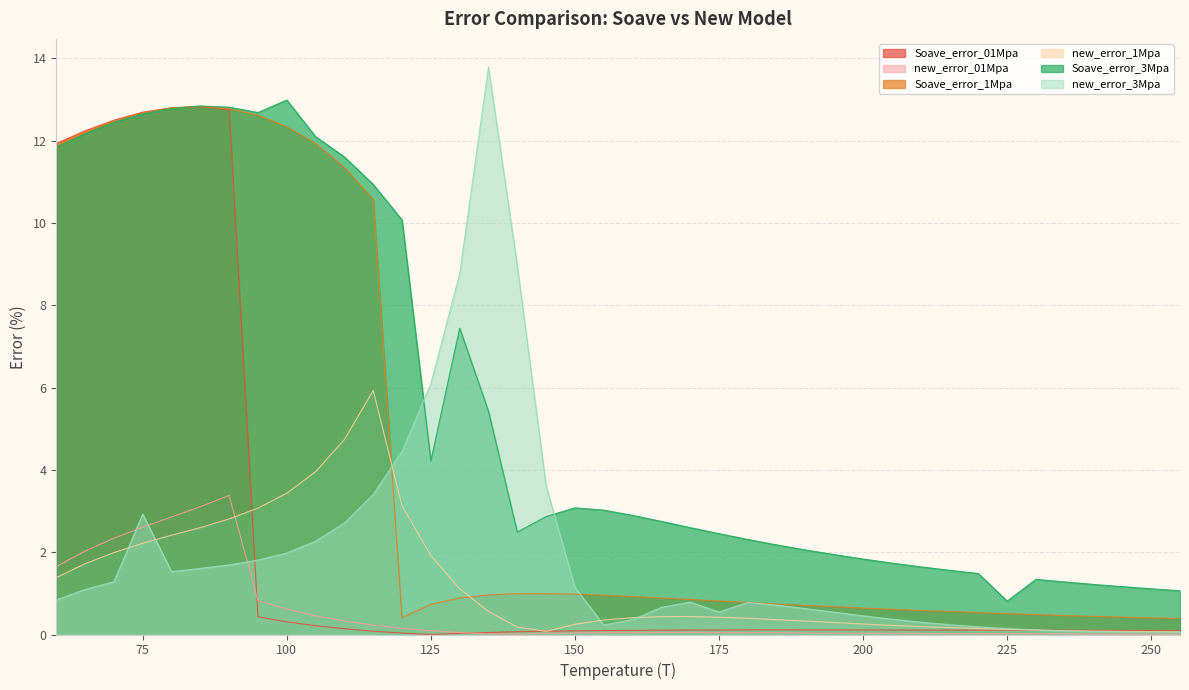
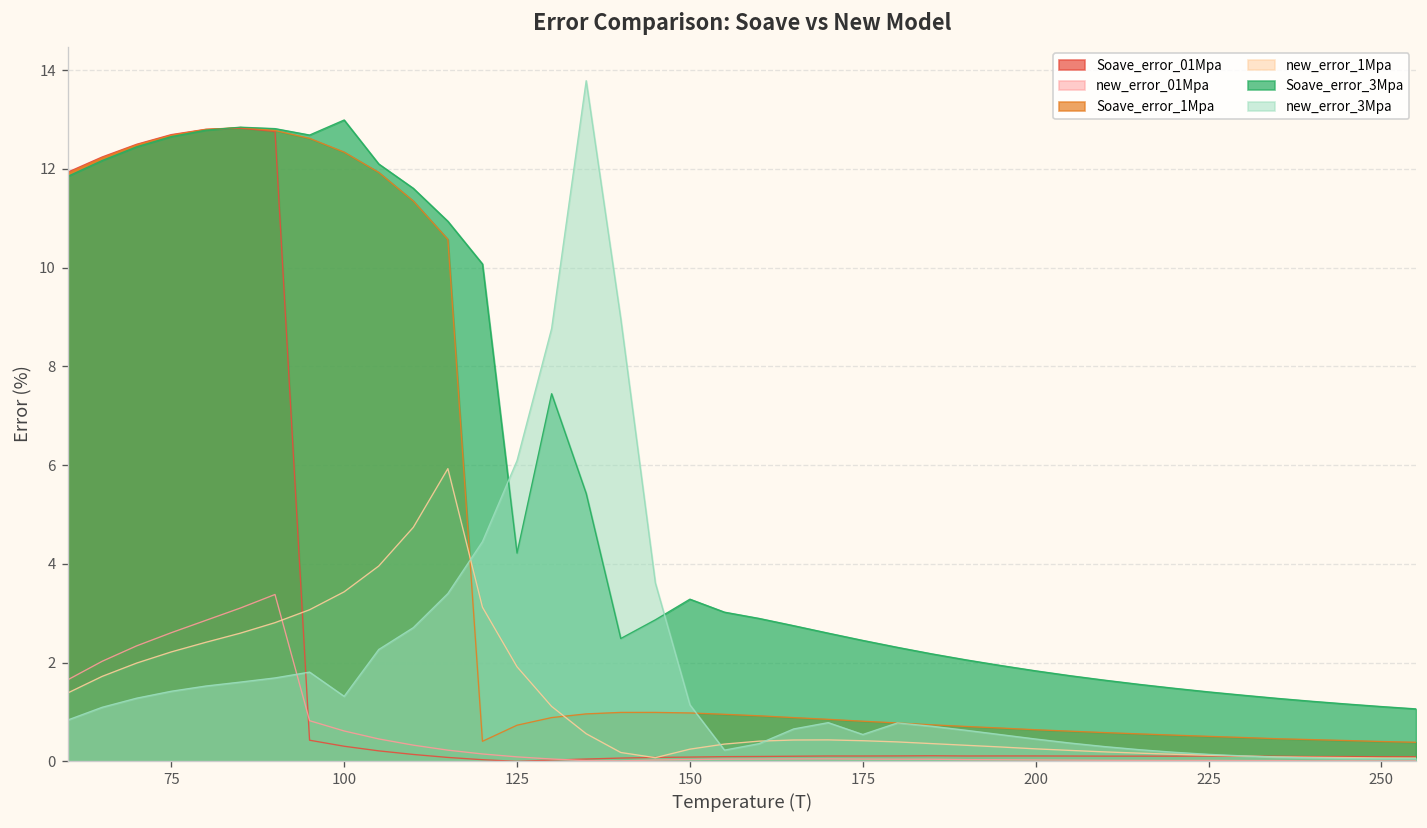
  {
    "Soave_error_3Mpa": {
      "100": 13.0,
      "125": 4.2,
-     "150": 3.1,
+     "150": 3.3,
      "175": 2.5,
      "200": 1.8,
-     "225": 0.8,
+     "225": 1.4,
      "250": 1.1
    },
    "new_error_3Mpa": {
-     "75": 2.9,
-     "100": 2.0,
+     "75": 1.4,
+     "100": 1.3,
      "125": 6.1,
      "150": 1.1,
      "175": 0.5,
      "200": 0.5
    }
  }
